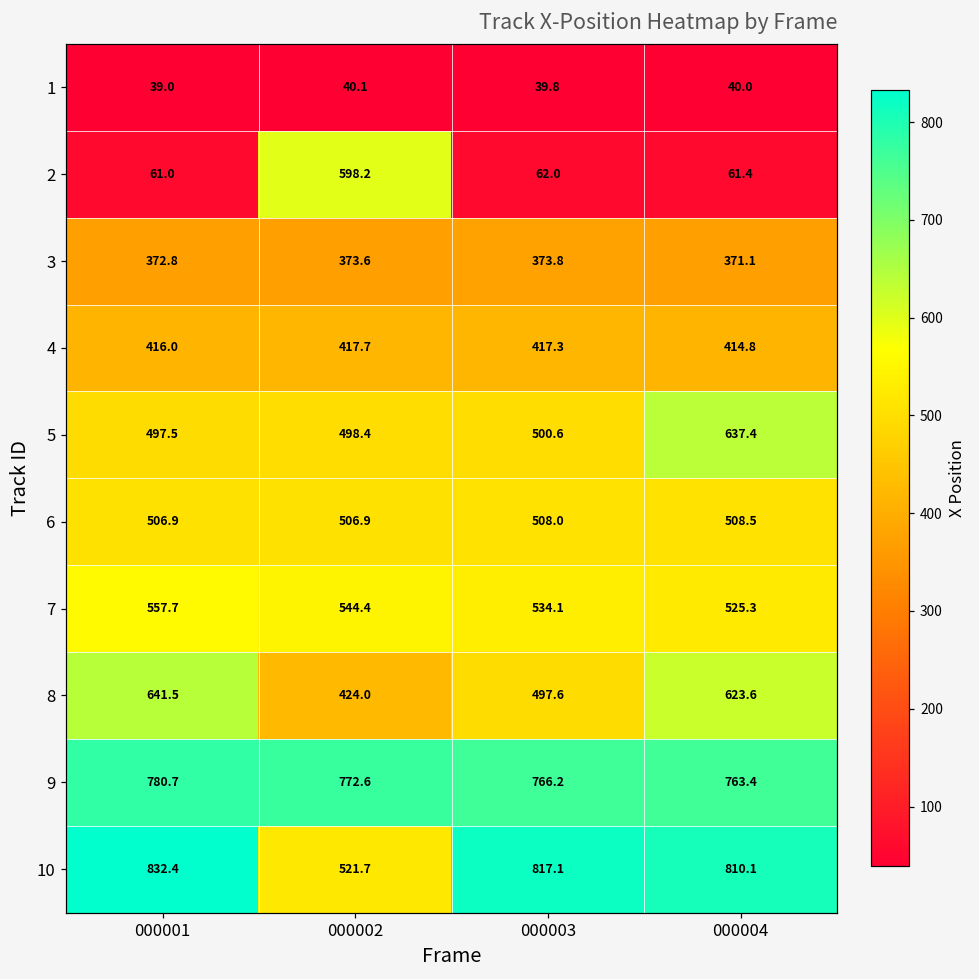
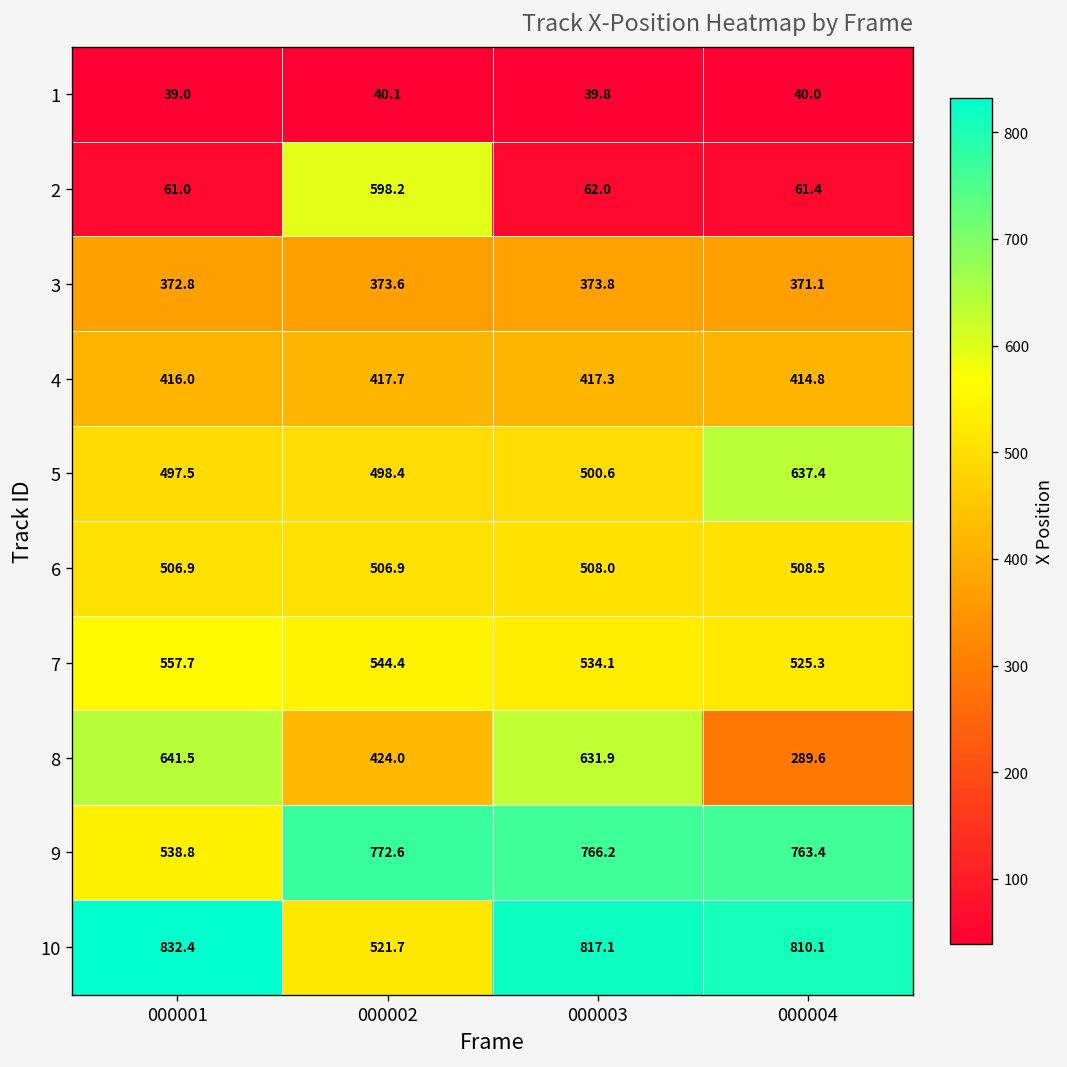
  {
    "1": {
      "000001": 39.0,
      "000002": 40.1,
      "000003": 39.8,
      "000004": 40.0
    },
    "2": {
      "000001": 61.0,
      "000002": 598.2,
      "000003": 62.0,
      "000004": 61.4
    },
    "3": {
      "000001": 372.8,
      "000002": 373.6,
      "000003": 373.8,
      "000004": 371.1
    },
    "4": {
      "000001": 416.0,
      "000002": 417.7,
      "000003": 417.3,
      "000004": 414.8
    },
    "5": {
      "000001": 497.5,
      "000002": 498.4,
      "000003": 500.6,
      "000004": 637.4
    },
    "6": {
      "000001": 506.9,
      "000002": 506.9,
      "000003": 508.0,
      "000004": 508.5
    },
    "7": {
      "000001": 557.7,
      "000002": 544.4,
      "000003": 534.1,
      "000004": 525.3
    },
    "8": {
      "000001": 641.5,
      "000002": 424.0,
-     "000003": 497.6,
-     "000004": 623.6
+     "000003": 631.9,
+     "000004": 289.6
    },
    "9": {
-     "000001": 780.7,
+     "000001": 538.8,
      "000002": 772.6,
      "000003": 766.2,
      "000004": 763.4
    },
    "10": {
      "000001": 832.4,
      "000002": 521.7,
      "000003": 817.1,
      "000004": 810.1
    }
  }
